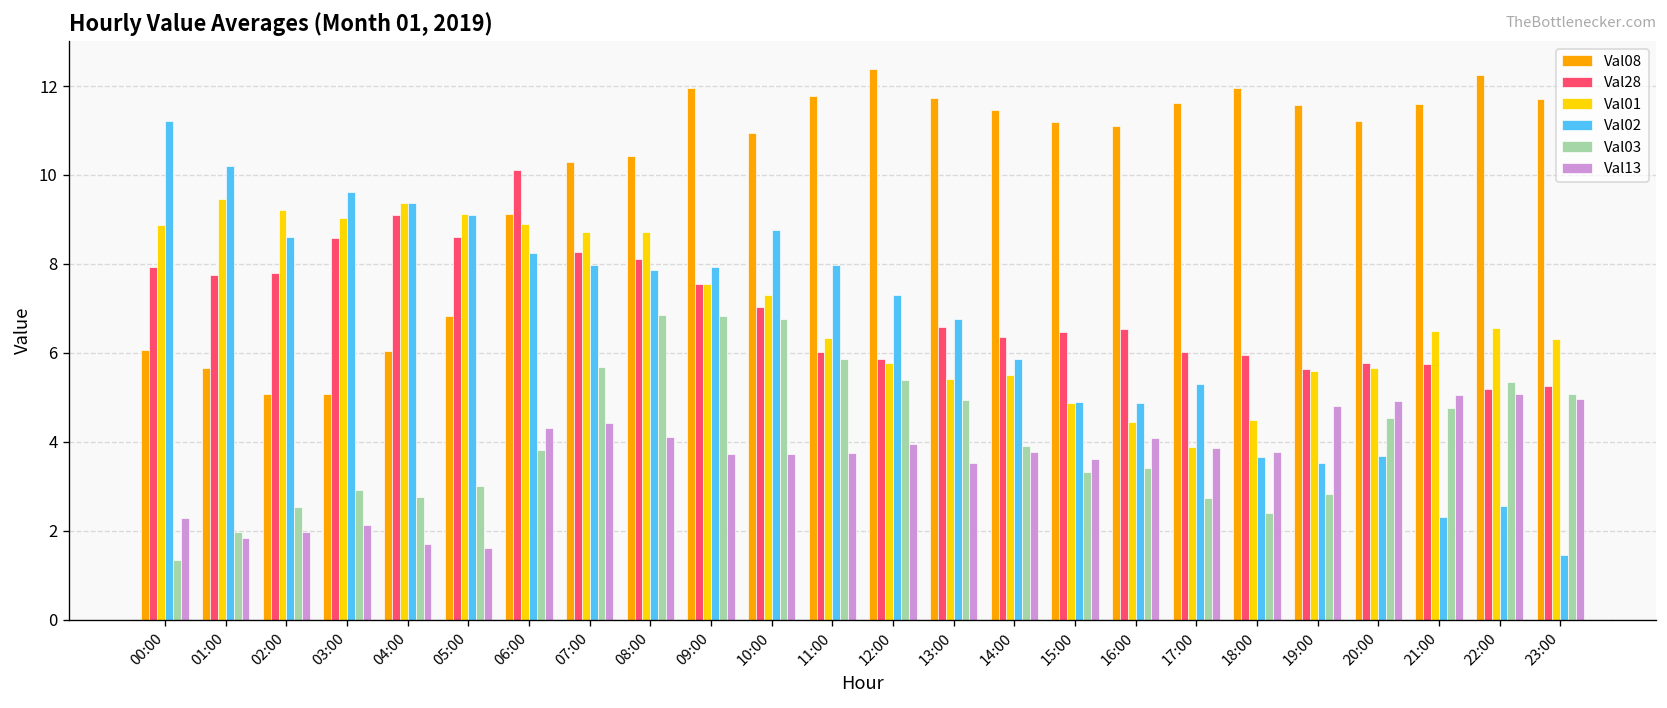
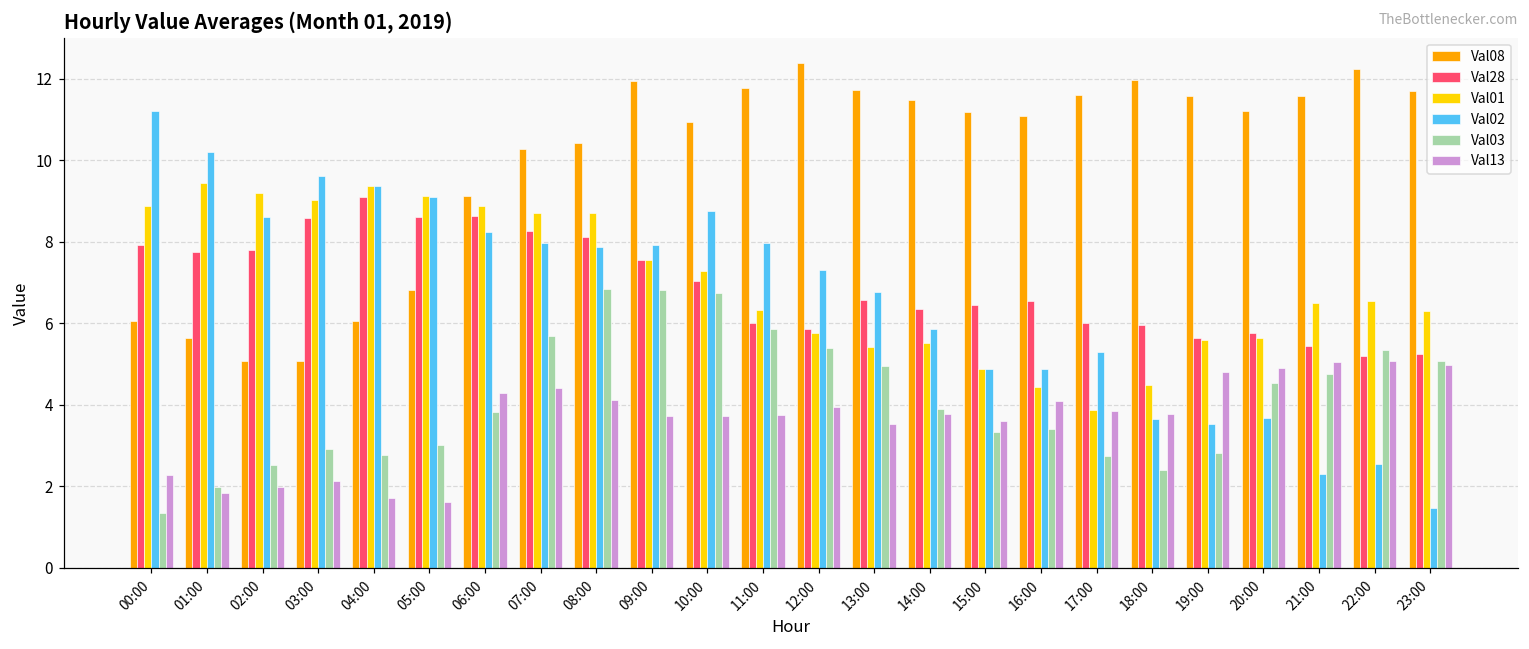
  {
    "Val28": {
      "00:00": 7.9,
      "01:00": 7.8,
      "02:00": 7.8,
      "03:00": 8.6,
      "04:00": 9.1,
      "05:00": 8.6,
-     "06:00": 10.1,
+     "06:00": 8.6,
      "07:00": 8.3,
      "08:00": 8.1,
      "09:00": 7.6,
      "10:00": 7.0,
      "11:00": 6.0,
      "12:00": 5.9,
      "13:00": 6.6,
      "14:00": 6.4,
      "15:00": 6.5,
      "16:00": 6.5,
      "17:00": 6.0,
      "18:00": 6.0,
      "19:00": 5.6,
      "20:00": 5.8,
-     "21:00": 5.8,
+     "21:00": 5.4,
      "22:00": 5.2,
      "23:00": 5.3
    },
    "Val02": {
      "00:00": 11.2,
      "01:00": 10.2,
      "02:00": 8.6,
      "03:00": 9.6,
      "04:00": 9.4,
      "05:00": 9.1,
      "06:00": 8.3,
      "07:00": 8.0,
      "08:00": 7.9,
      "09:00": 7.9,
      "10:00": 8.8,
      "11:00": 8.0,
      "12:00": 7.3,
      "13:00": 6.8,
      "14:00": 5.9,
      "15:00": 4.9,
      "16:00": 4.9,
      "17:00": 5.3,
      "18:00": 3.7,
      "19:00": 3.5,
      "20:00": 3.7,
      "21:00": 2.3,
      "22:00": 2.6,
      "23:00": 1.5
    },
    "Val03": {
      "00:00": 1.3,
      "01:00": 2.0,
      "02:00": 2.5,
      "03:00": 2.9,
      "04:00": 2.8,
      "05:00": 3.0,
      "06:00": 3.8,
      "07:00": 5.7,
      "08:00": 6.8,
      "09:00": 6.8,
      "10:00": 6.8,
      "11:00": 5.9,
      "12:00": 5.4,
      "13:00": 5.0,
      "14:00": 3.9,
      "15:00": 3.3,
      "16:00": 3.4,
      "17:00": 2.7,
      "18:00": 2.4,
      "19:00": 2.8,
      "20:00": 4.5,
      "21:00": 4.8,
      "22:00": 5.4,
      "23:00": 5.1
    },
    "Val13": {
      "00:00": 2.3,
      "01:00": 1.8,
      "02:00": 2.0,
      "03:00": 2.1,
      "04:00": 1.7,
      "05:00": 1.6,
      "06:00": 4.3,
      "07:00": 4.4,
      "08:00": 4.1,
      "09:00": 3.7,
      "10:00": 3.7,
      "11:00": 3.8,
      "12:00": 4.0,
      "13:00": 3.5,
      "14:00": 3.8,
      "15:00": 3.6,
      "16:00": 4.1,
      "17:00": 3.9,
      "18:00": 3.8,
      "19:00": 4.8,
      "20:00": 4.9,
      "21:00": 5.1,
      "22:00": 5.1,
      "23:00": 5.0
    }
  }
